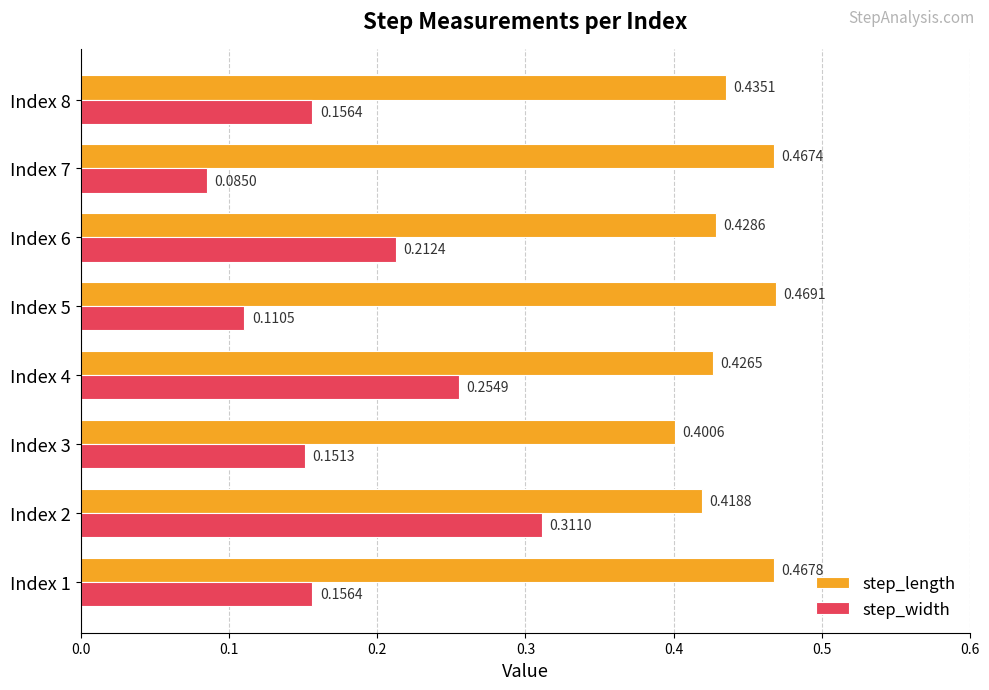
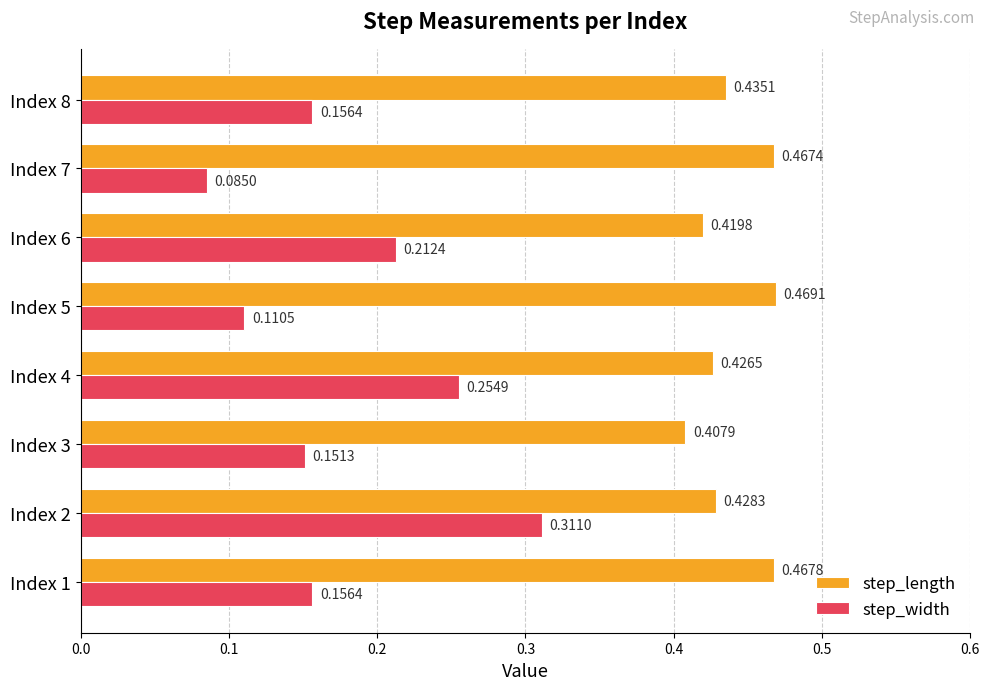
  {
    "step_length": {
      "Index 8": 0.4351,
      "Index 7": 0.4674,
-     "Index 6": 0.4286,
+     "Index 6": 0.4198,
      "Index 5": 0.4691,
      "Index 4": 0.4265,
-     "Index 3": 0.4006,
-     "Index 2": 0.4188,
+     "Index 3": 0.4079,
+     "Index 2": 0.4283,
      "Index 1": 0.4678
    },
    "step_width": {
      "Index 8": 0.1564,
      "Index 7": 0.0850,
      "Index 6": 0.2124,
      "Index 5": 0.1105,
      "Index 4": 0.2549,
      "Index 3": 0.1513,
      "Index 2": 0.3110,
      "Index 1": 0.1564
    }
  }
